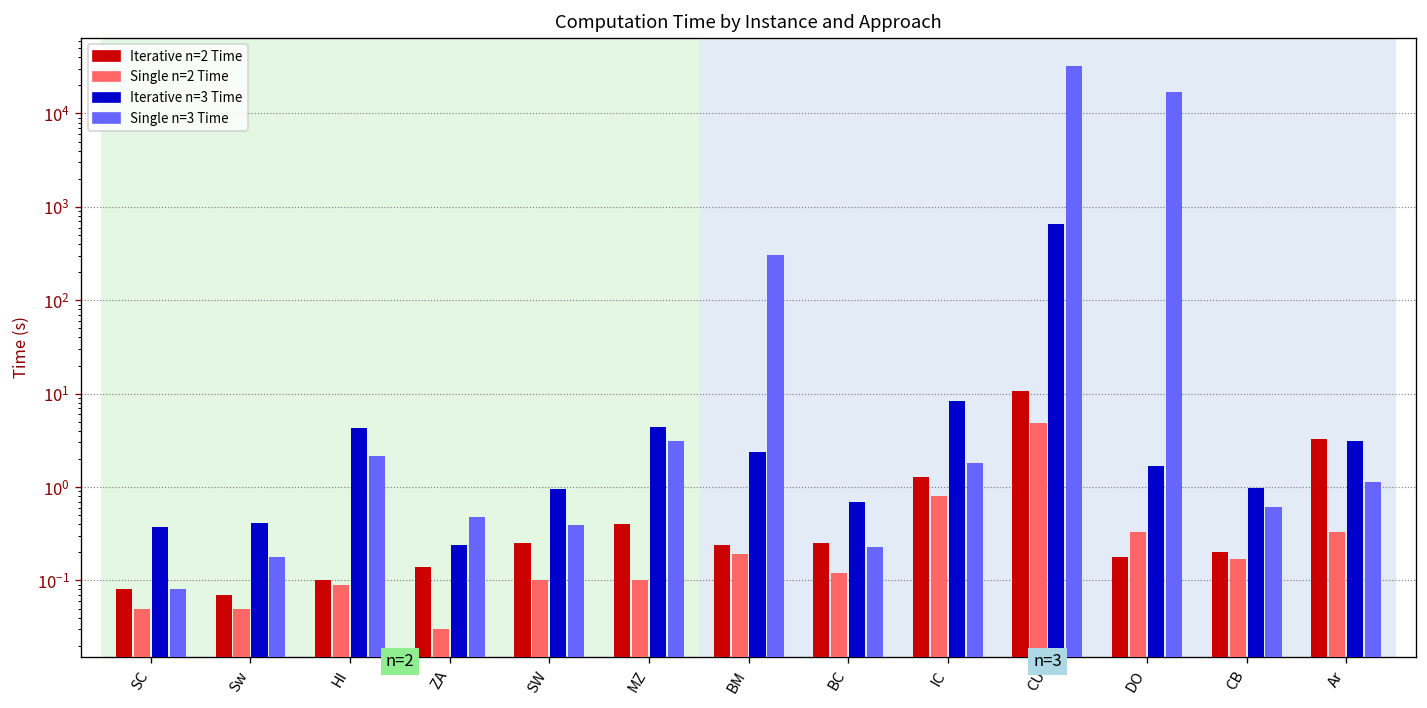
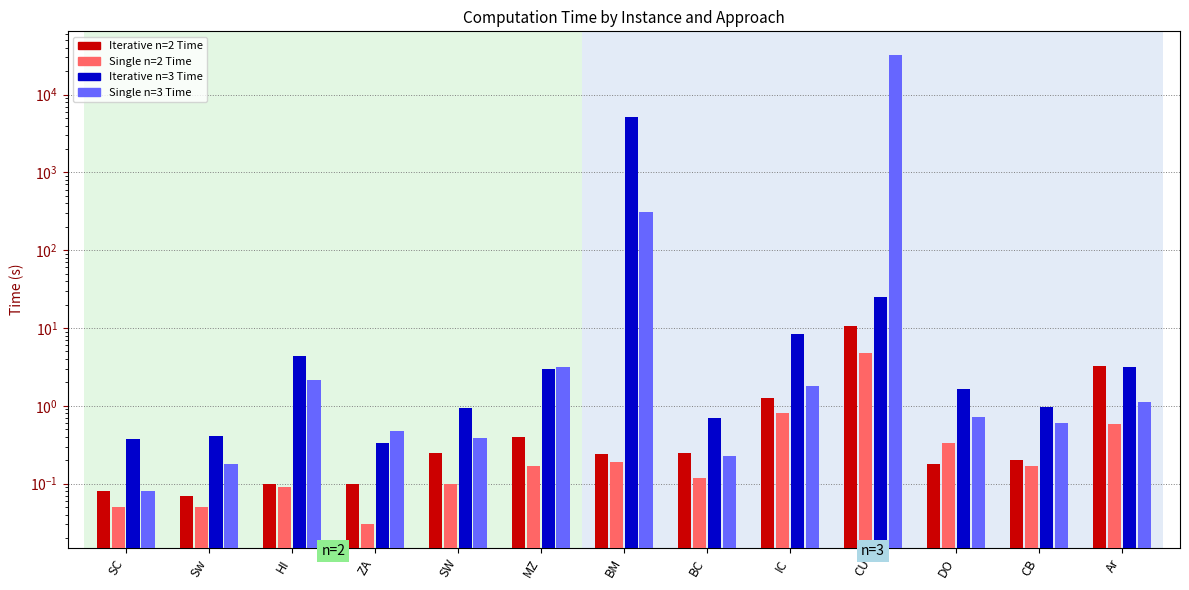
  {
    "Iterative n=2 Time": {
      "SC": 0.08,
      "Sw": 0.07,
      "HI": 0.10,
-     "ZA": 0.14,
+     "ZA": 0.10,
      "SW": 0.25,
      "MZ": 0.4,
      "BM": 0.24,
      "BC": 0.25,
      "IC": 1.3,
      "CU": 11,
      "DO": 0.18,
      "CB": 0.20,
      "Ar": 3.2
    },
    "Single n=2 Time": {
      "SC": 0.05,
      "Sw": 0.05,
      "HI": 0.09,
      "ZA": 0.03,
      "SW": 0.10,
-     "MZ": 0.10,
+     "MZ": 0.17,
      "BM": 0.19,
      "BC": 0.12,
      "IC": 0.8,
      "CU": 5,
      "DO": 0.33,
      "CB": 0.17,
-     "Ar": 0.33
+     "Ar": 0.6
    },
    "Iterative n=3 Time": {
      "SC": 0.4,
      "Sw": 0.4,
      "HI": 4,
-     "ZA": 0.24,
+     "ZA": 0.33,
      "SW": 1.0,
-     "MZ": 4,
-     "BM": 2.4,
+     "MZ": 3.0,
+     "BM": 5000,
      "BC": 0.7,
      "IC": 8,
-     "CU": 600,
+     "CU": 25,
      "DO": 1.7,
      "CB": 1.0,
      "Ar": 3.1
    },
    "Single n=3 Time": {
      "SC": 0.08,
      "Sw": 0.18,
      "HI": 2.2,
      "ZA": 0.5,
      "SW": 0.4,
      "MZ": 3.1,
      "BM": 310,
      "BC": 0.23,
      "IC": 1.8,
      "CU": 32000,
-     "DO": 17000,
+     "DO": 0.7,
      "CB": 0.6,
      "Ar": 1.1
    }
  }
